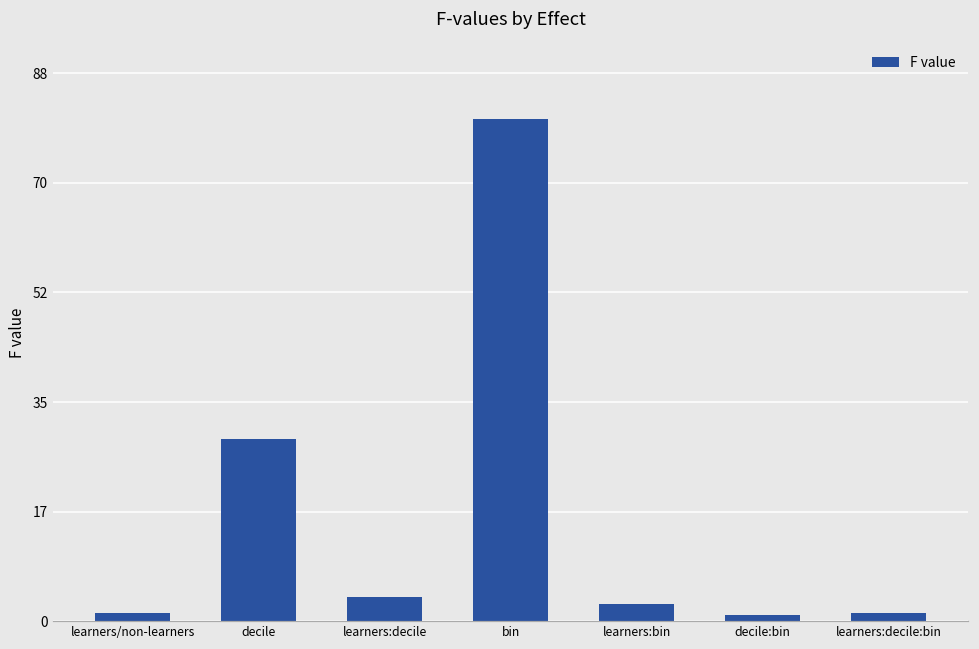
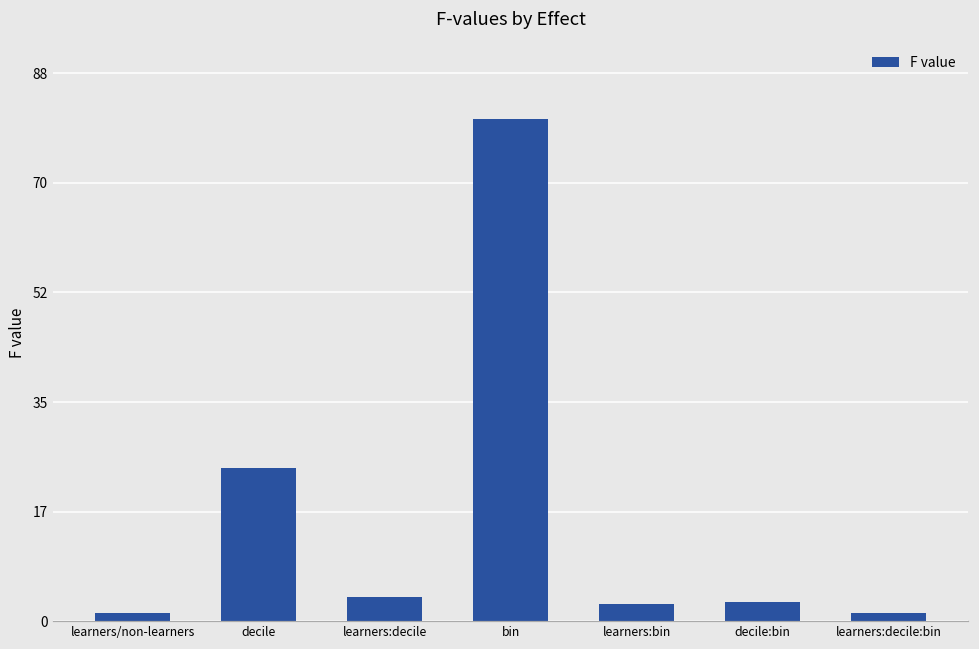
  {
    "learners/non-learners": 1,
-   "decile": 29,
+   "decile": 25,
    "learners:decile": 4,
    "bin": 81,
    "learners:bin": 3,
-   "decile:bin": 1,
+   "decile:bin": 3,
    "learners:decile:bin": 1
  }
